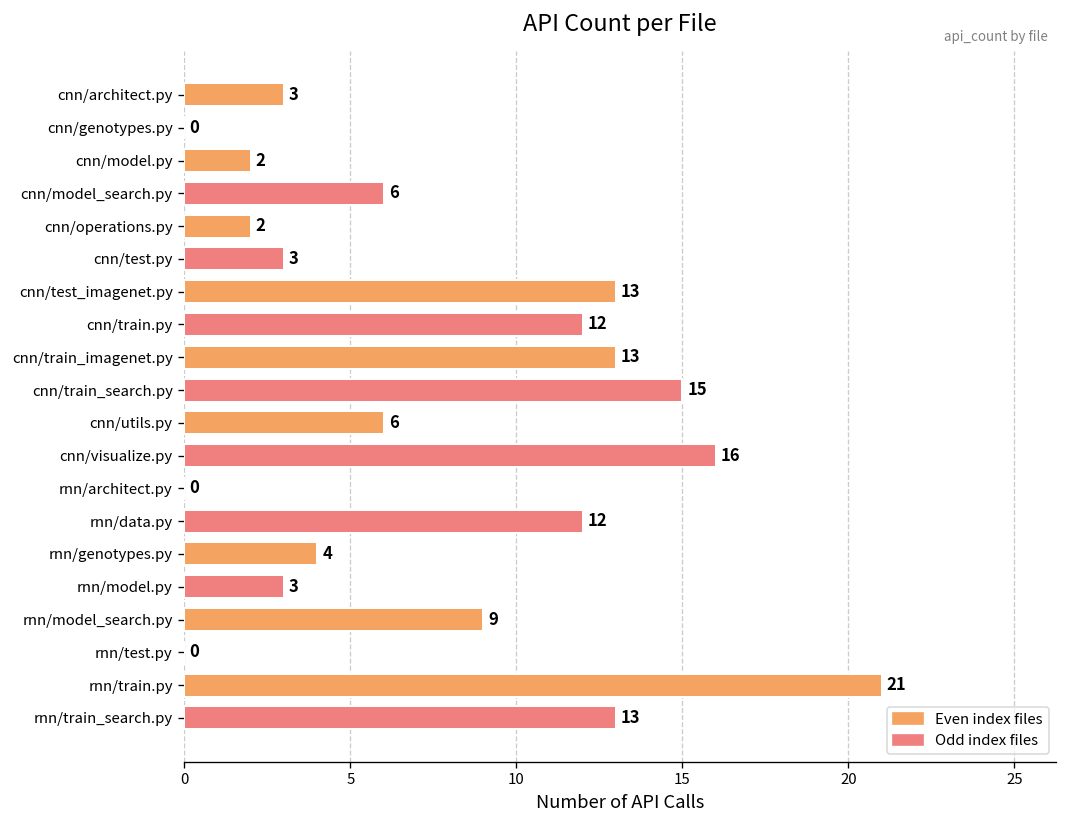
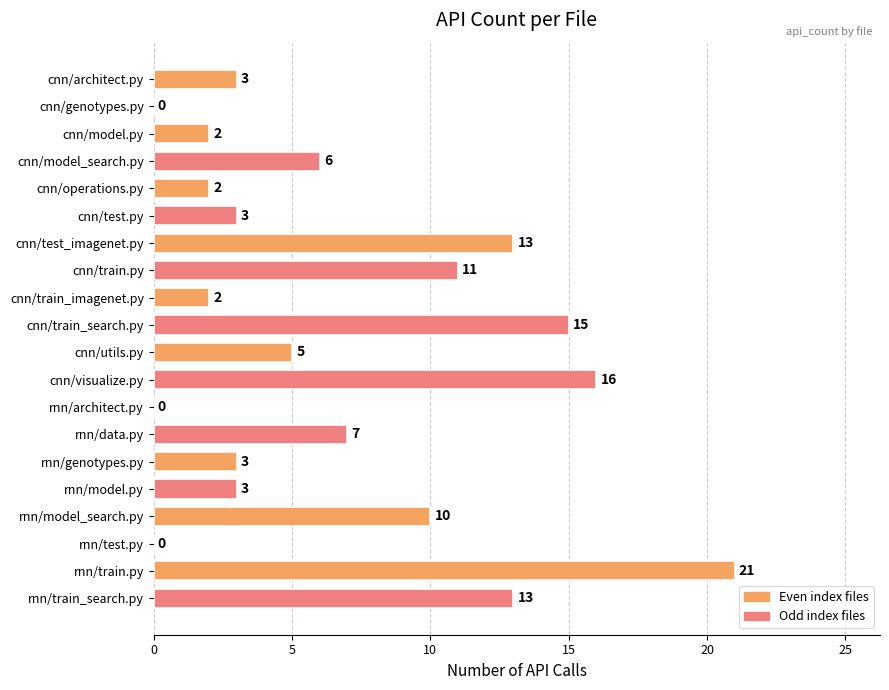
  {
    "cnn/architect.py": 3,
    "cnn/genotypes.py": 0,
    "cnn/model.py": 2,
    "cnn/model_search.py": 6,
    "cnn/operations.py": 2,
    "cnn/test.py": 3,
    "cnn/test_imagenet.py": 13,
-   "cnn/train.py": 12,
-   "cnn/train_imagenet.py": 13,
+   "cnn/train.py": 11,
+   "cnn/train_imagenet.py": 2,
    "cnn/train_search.py": 15,
-   "cnn/utils.py": 6,
+   "cnn/utils.py": 5,
    "cnn/visualize.py": 16,
    "rnn/architect.py": 0,
-   "rnn/data.py": 12,
-   "rnn/genotypes.py": 4,
+   "rnn/data.py": 7,
+   "rnn/genotypes.py": 3,
    "rnn/model.py": 3,
-   "rnn/model_search.py": 9,
+   "rnn/model_search.py": 10,
    "rnn/test.py": 0,
    "rnn/train.py": 21,
    "rnn/train_search.py": 13
  }
